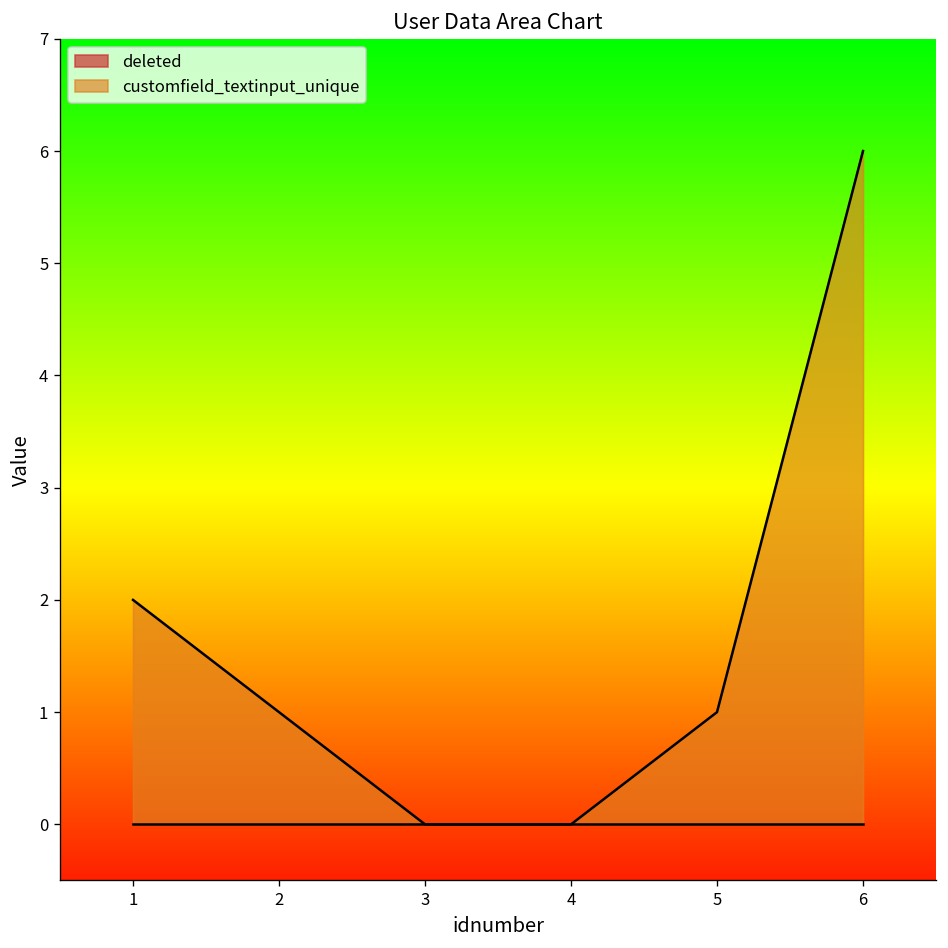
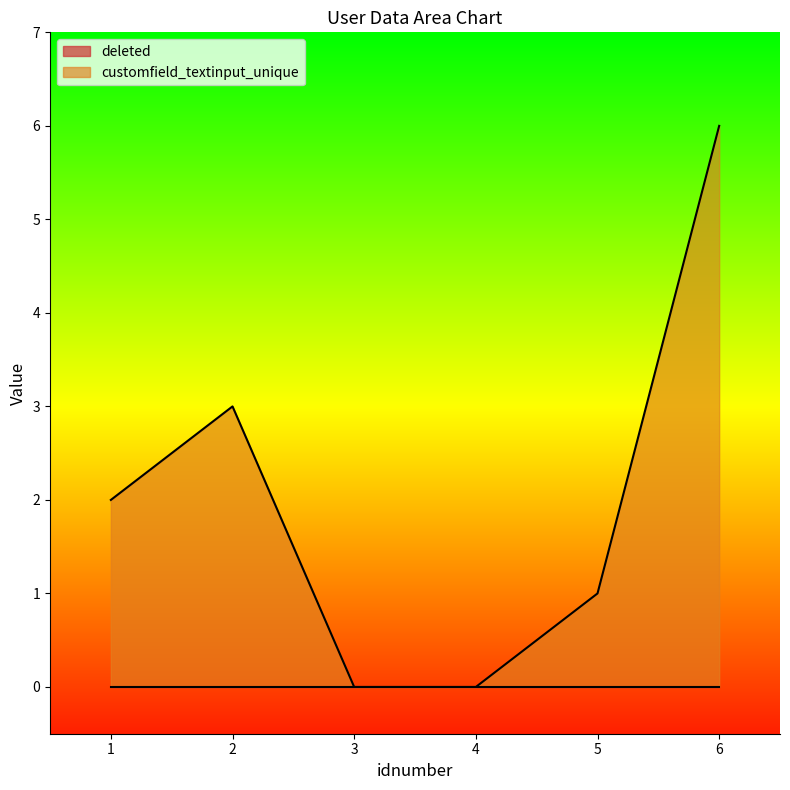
  {
    "deleted": {
      "1": 0,
      "2": 0,
      "5": 0,
      "6": 0
    },
    "customfield_textinput_unique": {
      "1": 2,
-     "2": 1,
+     "2": 3,
      "5": 1,
      "6": 6
    }
  }
